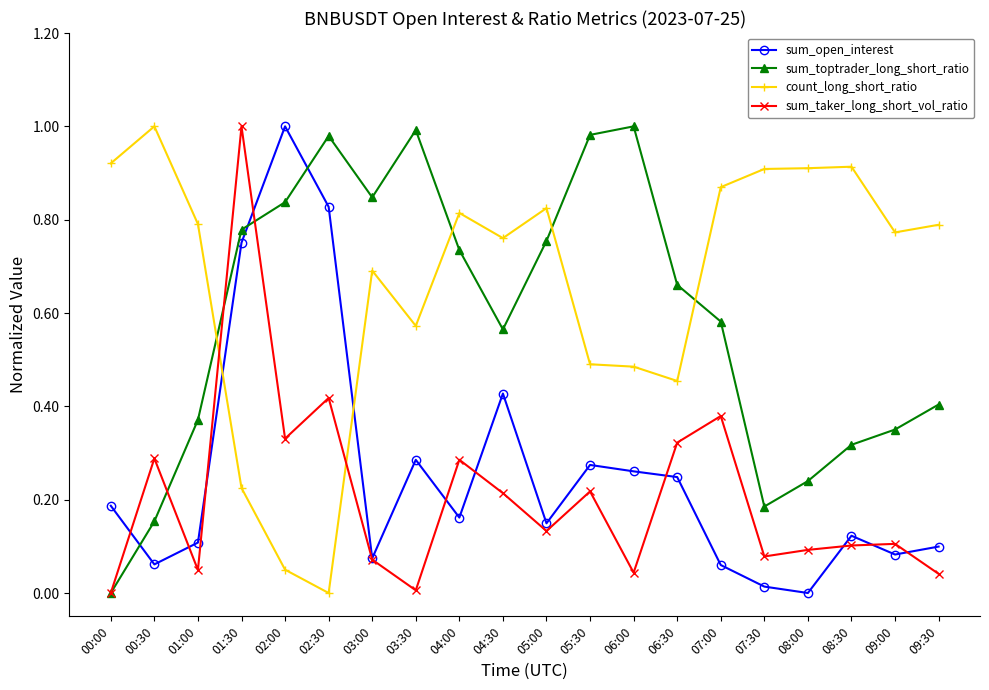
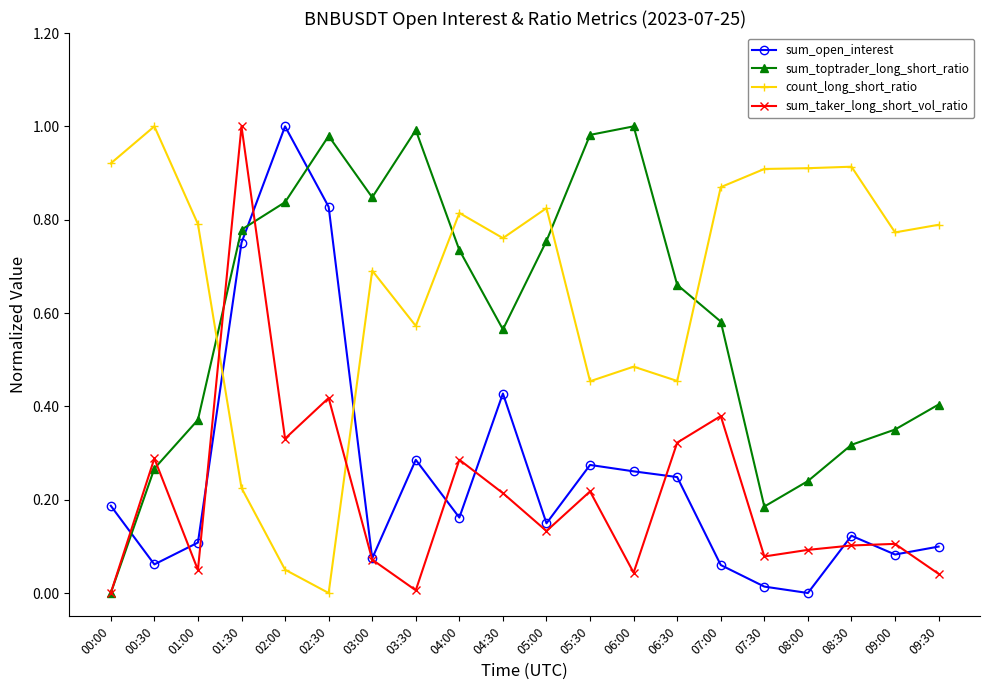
  {
    "sum_open_interest": {
      "00:00": 0.19,
      "00:30": 0.06,
      "01:00": 0.11,
      "01:30": 0.75,
      "02:00": 1.00,
      "02:30": 0.83,
      "03:30": 0.29,
      "04:00": 0.16,
      "04:30": 0.43,
      "05:00": 0.15,
      "05:30": 0.27,
      "06:00": 0.26,
      "06:30": 0.25,
      "07:00": 0.06,
      "07:30": 0.01,
      "08:00": 0.00,
      "08:30": 0.12,
      "09:00": 0.08,
      "09:30": 0.10
    },
    "sum_toptrader_long_short_ratio": {
-     "00:30": 0.15,
+     "00:30": 0.27,
      "01:00": 0.37,
      "01:30": 0.78,
      "02:00": 0.84,
      "02:30": 0.98,
      "03:00": 0.85,
      "03:30": 0.99,
      "04:00": 0.73,
      "04:30": 0.56,
      "05:00": 0.75,
      "05:30": 0.98,
      "06:00": 1.00,
      "06:30": 0.66,
      "07:00": 0.58,
      "07:30": 0.19,
      "08:00": 0.24,
      "08:30": 0.32,
      "09:00": 0.35,
      "09:30": 0.40
    },
    "count_long_short_ratio": {
      "00:00": 0.92,
      "00:30": 1.00,
      "01:00": 0.79,
      "01:30": 0.23,
      "02:00": 0.05,
      "02:30": 0.00,
      "03:00": 0.69,
      "03:30": 0.57,
      "04:00": 0.81,
      "04:30": 0.76,
      "05:00": 0.82,
-     "05:30": 0.49,
+     "05:30": 0.45,
      "06:00": 0.49,
      "06:30": 0.45,
      "07:00": 0.87,
      "07:30": 0.91,
      "08:00": 0.91,
      "08:30": 0.91,
      "09:00": 0.77,
      "09:30": 0.79
    },
    "sum_taker_long_short_vol_ratio": {
      "00:30": 0.29,
      "01:00": 0.05,
      "01:30": 1.00,
      "02:00": 0.33,
      "02:30": 0.42,
      "03:30": 0.01,
      "04:00": 0.29,
      "04:30": 0.21,
      "05:00": 0.13,
      "05:30": 0.22,
      "06:00": 0.04,
      "06:30": 0.32,
      "07:00": 0.38,
      "07:30": 0.08,
      "08:00": 0.09,
      "08:30": 0.10,
      "09:00": 0.11,
      "09:30": 0.04
    }
  }
